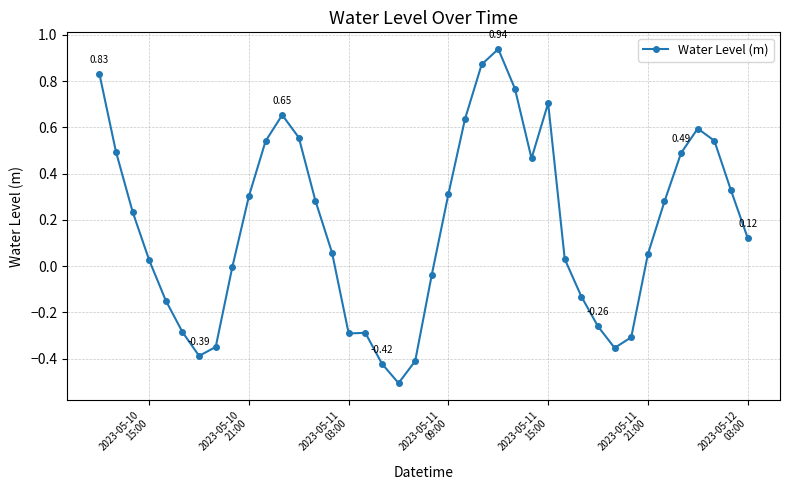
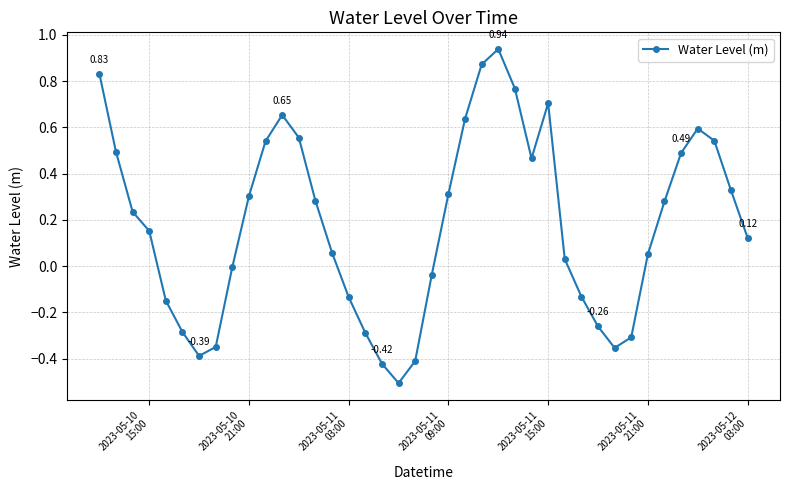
  {
-   "2023-05-10 15:00": 0.03,
+   "2023-05-10 15:00": 0.15,
    "2023-05-10 21:00": 0.30,
-   "2023-05-11 03:00": -0.29,
+   "2023-05-11 03:00": -0.13,
    "2023-05-11 09:00": 0.31,
    "2023-05-11 15:00": 0.70,
    "2023-05-11 21:00": 0.05
  }
